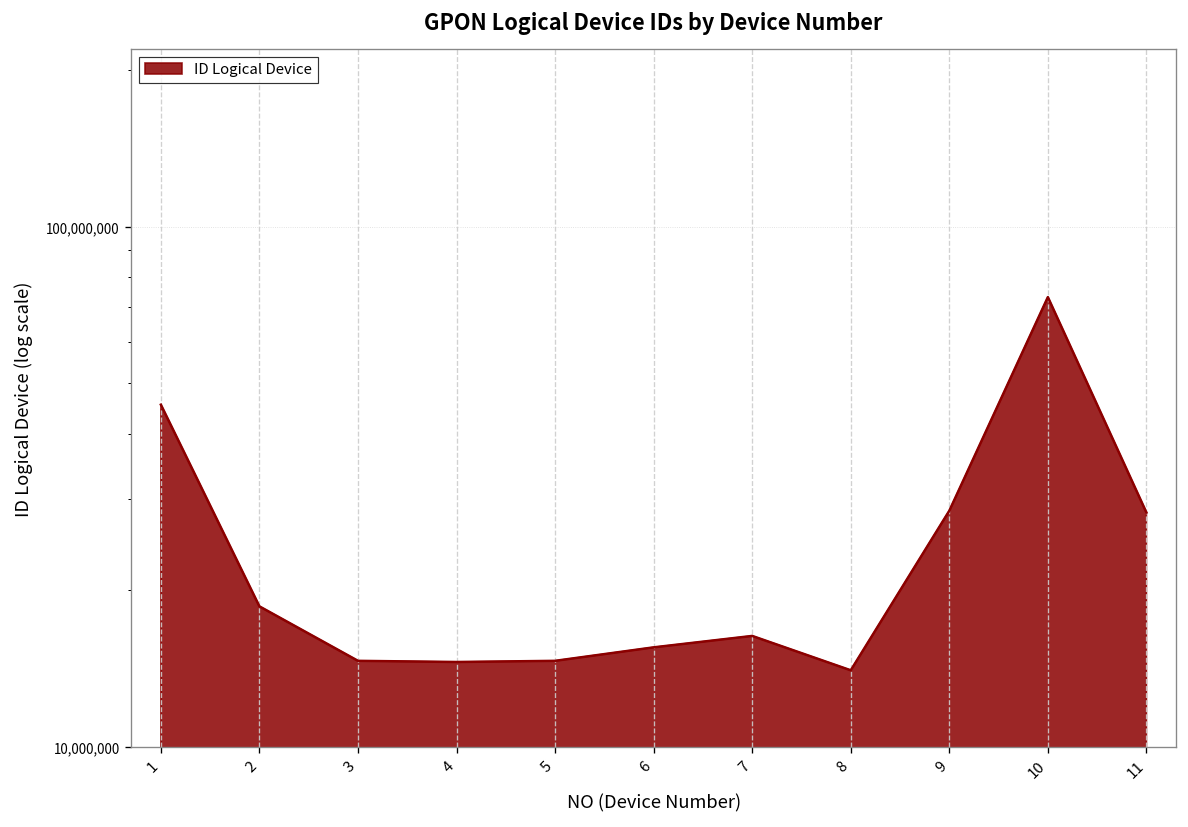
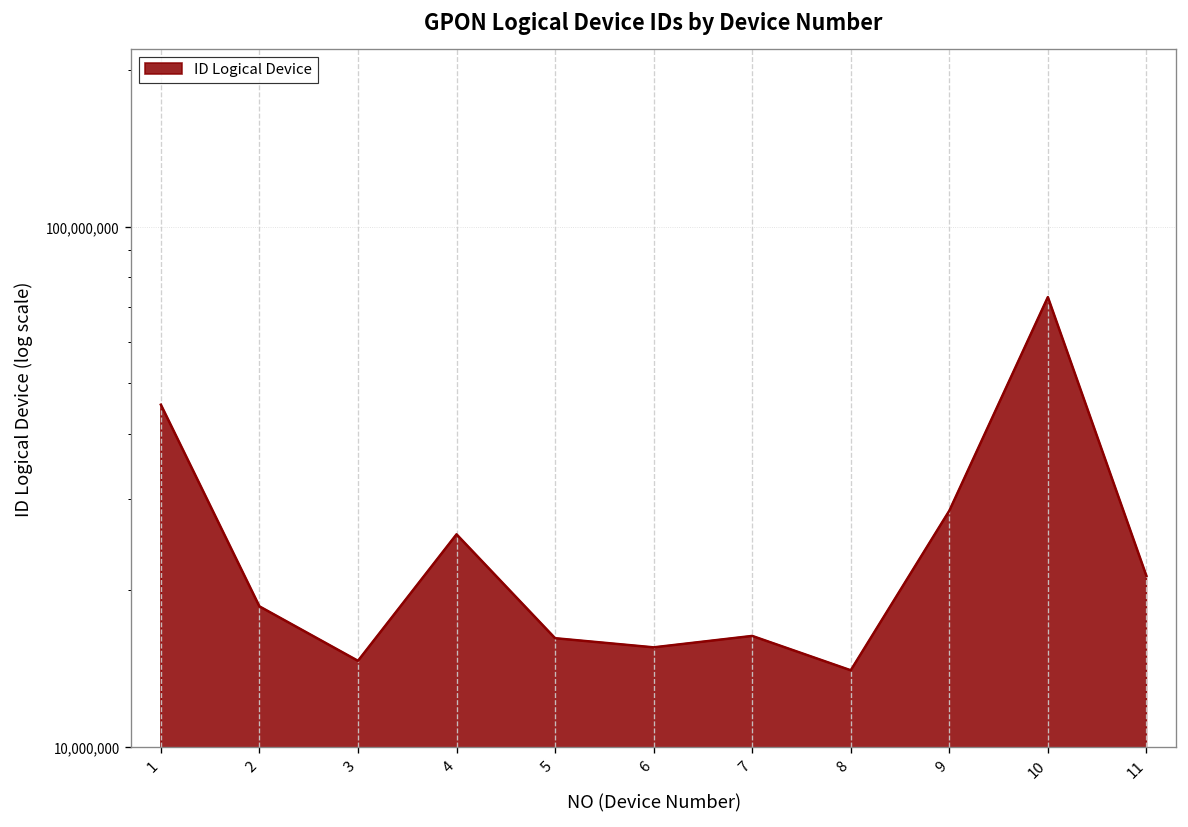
  {
    "1": "45,000,000",
    "2": "18,600,000",
    "3": "14,600,000",
-   "4": "14,600,000",
-   "5": "14,600,000",
+   "4": "26,000,000",
+   "5": "16,200,000",
    "6": "15,500,000",
    "7": "16,300,000",
    "8": "14,000,000",
    "9": "28,000,000",
    "10": "73,000,000",
-   "11": "28,000,000"
+   "11": "21,000,000"
  }
